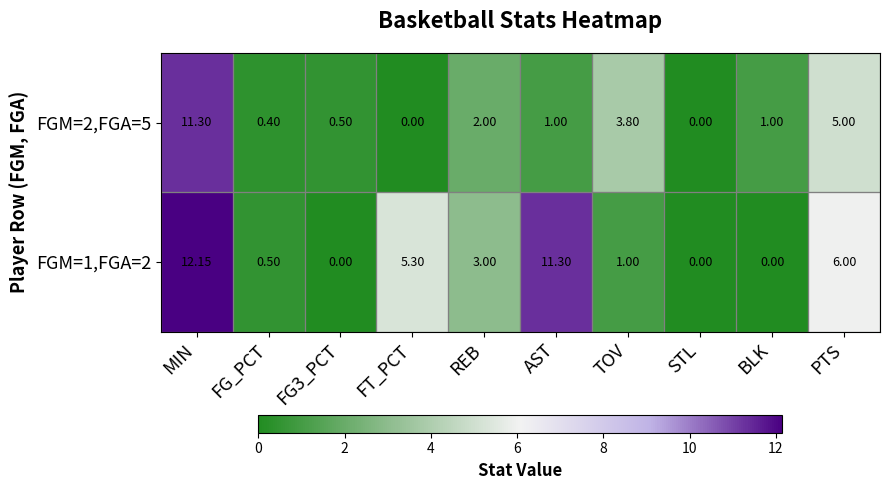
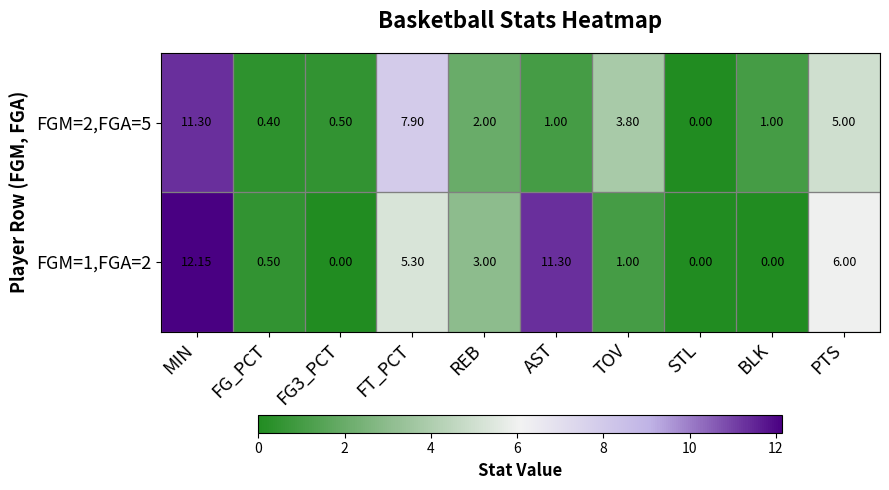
  {
    "FGM=2,FGA=5": {
      "MIN": 11.30,
      "FG_PCT": 0.40,
      "FG3_PCT": 0.50,
-     "FT_PCT": 0.00,
+     "FT_PCT": 7.90,
      "REB": 2.00,
      "AST": 1.00,
      "TOV": 3.80,
      "STL": 0.00,
      "BLK": 1.00,
      "PTS": 5.00
    },
    "FGM=1,FGA=2": {
      "MIN": 12.15,
      "FG_PCT": 0.50,
      "FG3_PCT": 0.00,
      "FT_PCT": 5.30,
      "REB": 3.00,
      "AST": 11.30,
      "TOV": 1.00,
      "STL": 0.00,
      "BLK": 0.00,
      "PTS": 6.00
    }
  }
